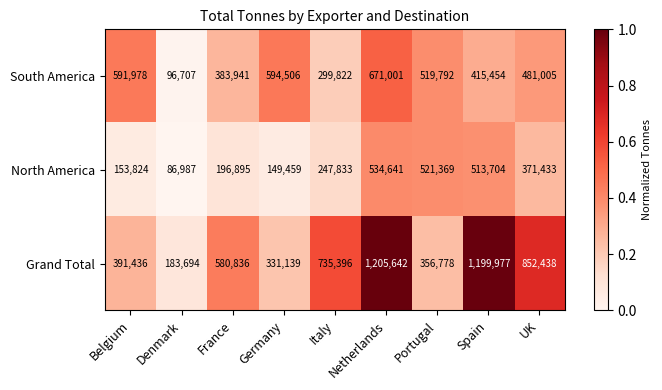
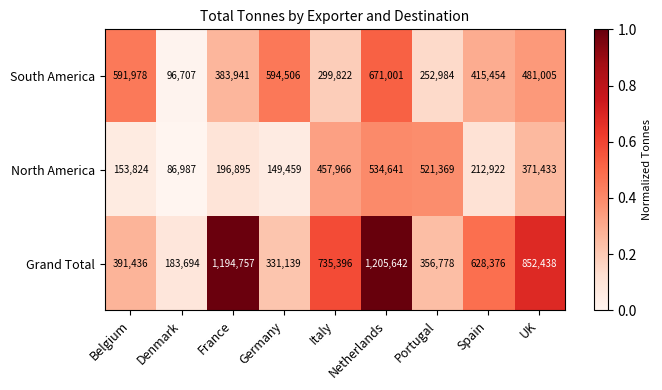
  {
    "South America": {
      "Belgium": "591,978",
      "Denmark": "96,707",
      "France": "383,941",
      "Germany": "594,506",
      "Italy": "299,822",
      "Netherlands": "671,001",
-     "Portugal": "519,792",
+     "Portugal": "252,984",
      "Spain": "415,454",
      "UK": "481,005"
    },
    "North America": {
      "Belgium": "153,824",
      "Denmark": "86,987",
      "France": "196,895",
      "Germany": "149,459",
-     "Italy": "247,833",
+     "Italy": "457,966",
      "Netherlands": "534,641",
      "Portugal": "521,369",
-     "Spain": "513,704",
+     "Spain": "212,922",
      "UK": "371,433"
    },
    "Grand Total": {
      "Belgium": "391,436",
      "Denmark": "183,694",
-     "France": "580,836",
+     "France": "1,194,757",
      "Germany": "331,139",
      "Italy": "735,396",
      "Netherlands": "1,205,642",
      "Portugal": "356,778",
-     "Spain": "1,199,977",
+     "Spain": "628,376",
      "UK": "852,438"
    }
  }
